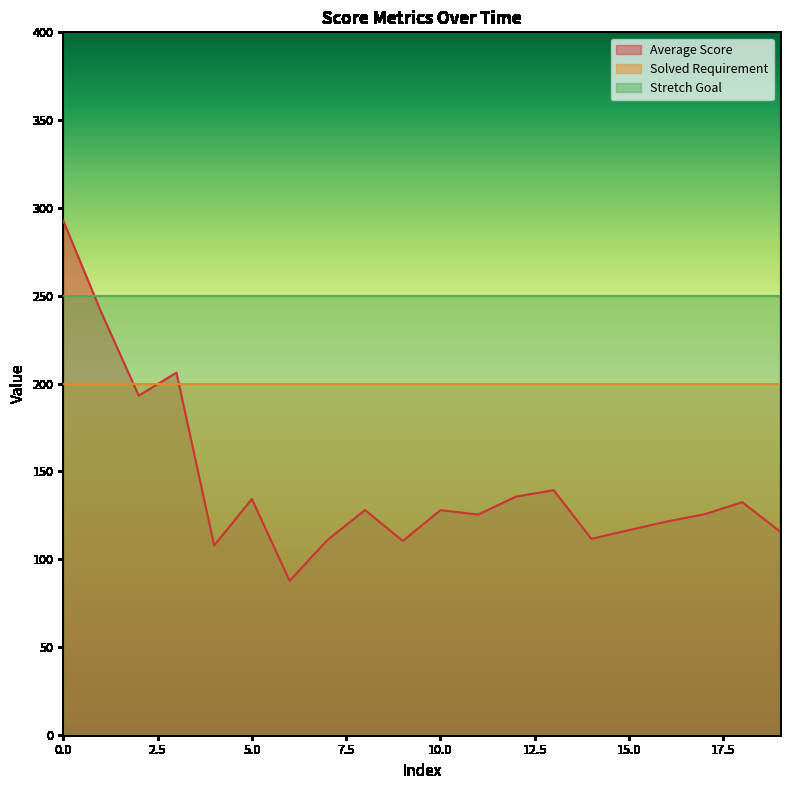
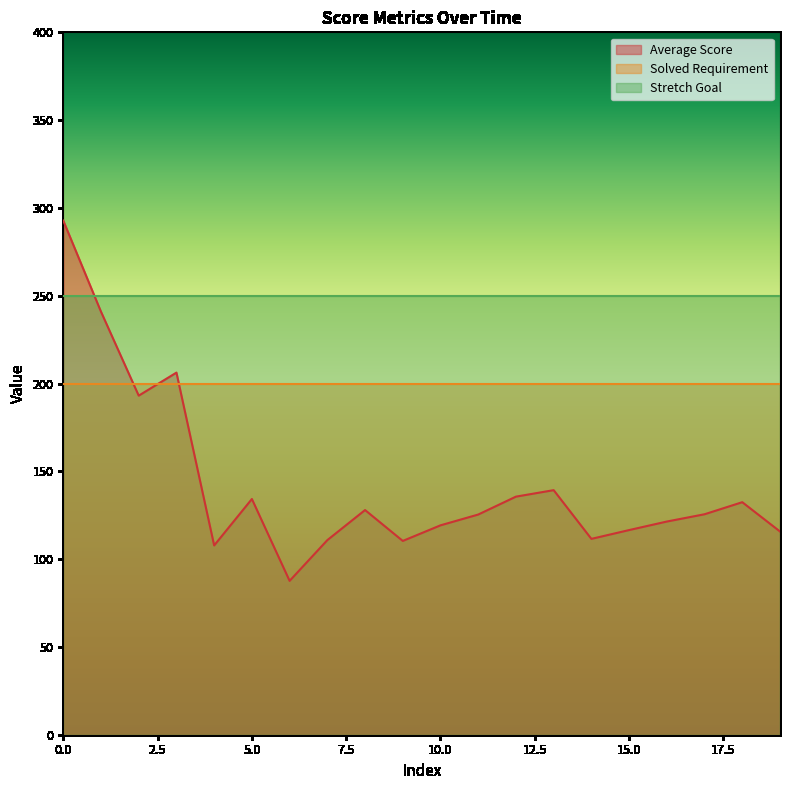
  {
    "Average Score": {
      "0.0": 293,
      "5.0": 134,
-     "10.0": 128,
+     "10.0": 119,
      "15.0": 117
    },
    "Solved Requirement": {
      "0.0": 200,
      "5.0": 200,
      "10.0": 200,
      "15.0": 200
    },
    "Stretch Goal": {
      "0.0": 250,
      "5.0": 250,
      "10.0": 250,
      "15.0": 250
    }
  }
